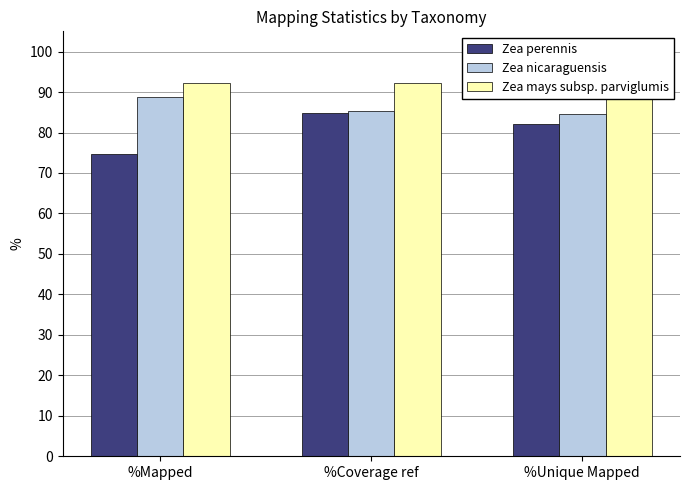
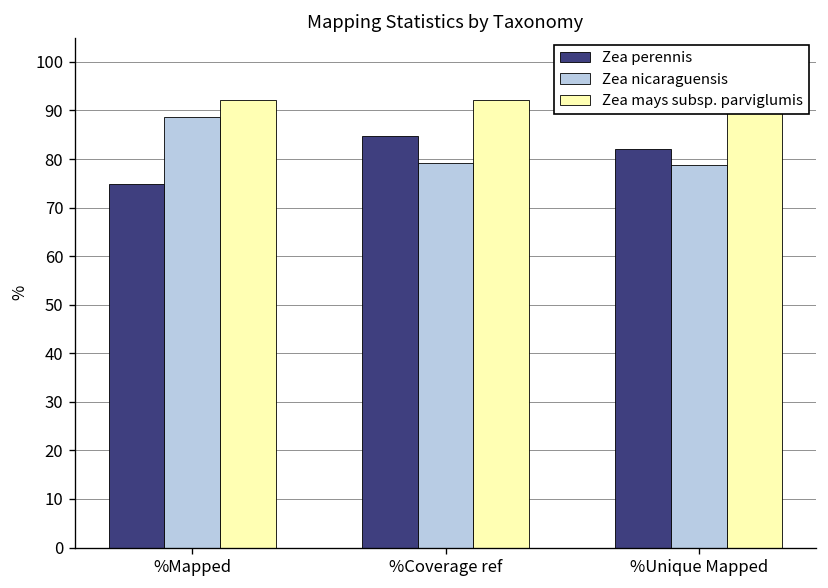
  {
    "Zea perennis": {
      "%Mapped": 75,
      "%Coverage ref": 85,
      "%Unique Mapped": 82
    },
    "Zea nicaraguensis": {
      "%Mapped": 89,
-     "%Coverage ref": 85,
-     "%Unique Mapped": 85
+     "%Coverage ref": 79,
+     "%Unique Mapped": 79
    },
    "Zea mays subsp. parviglumis": {
      "%Mapped": 92,
      "%Coverage ref": 92
    }
  }
